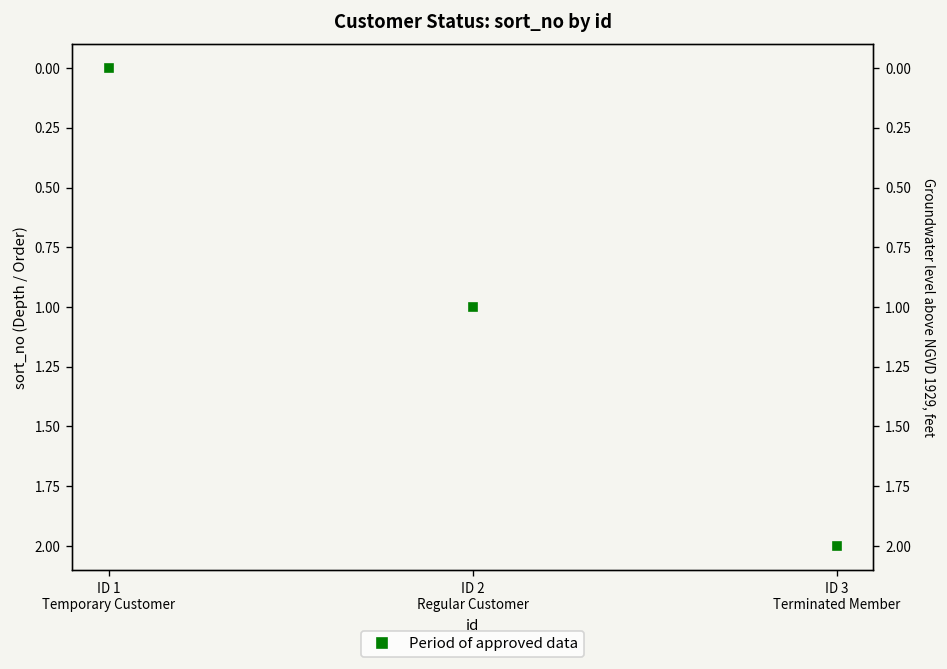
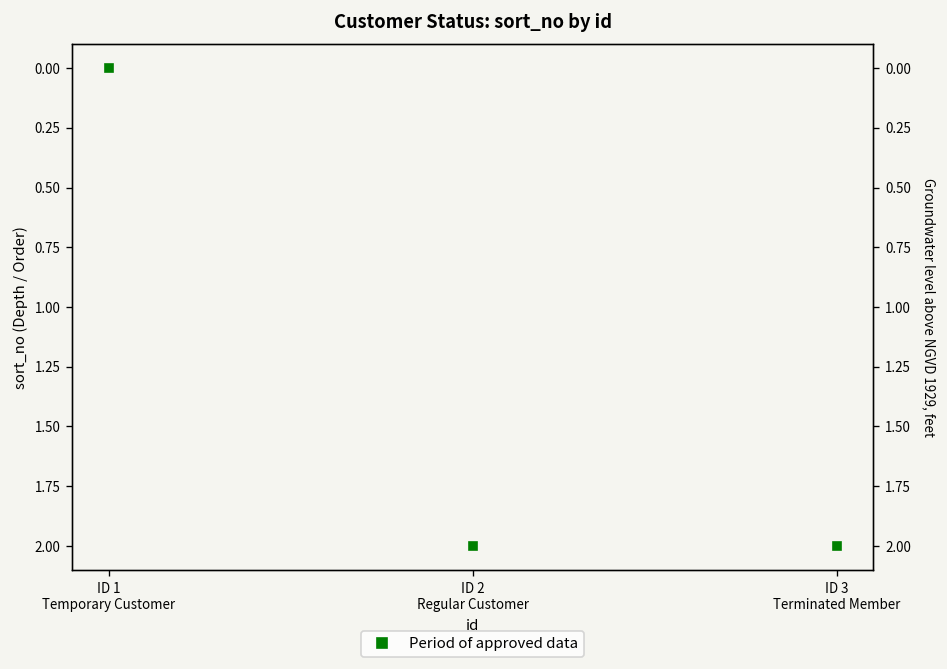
  {
    "ID 1 Temporary Customer": 0,
-   "ID 2 Regular Customer": 1,
+   "ID 2 Regular Customer": 2,
    "ID 3 Terminated Member": 2
  }
